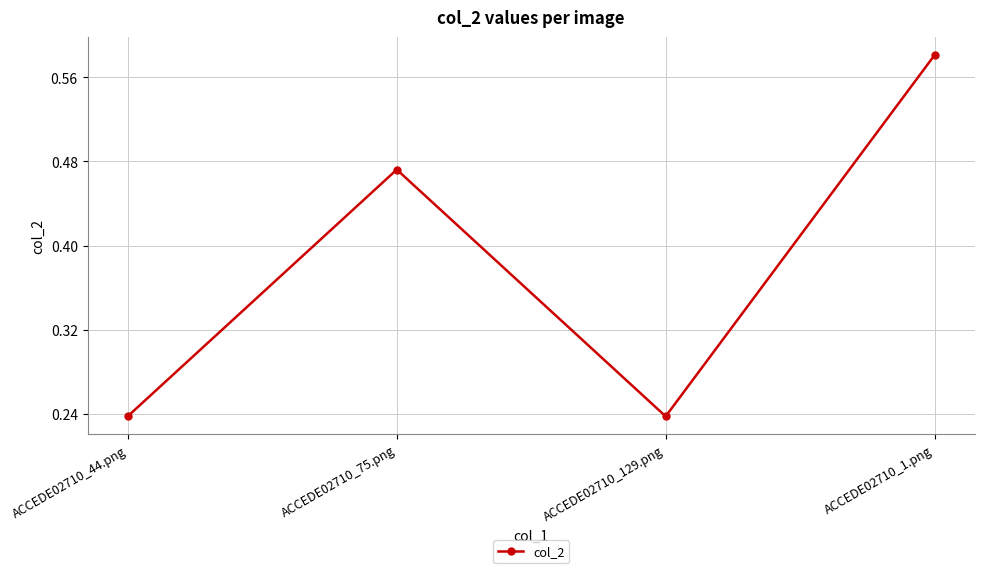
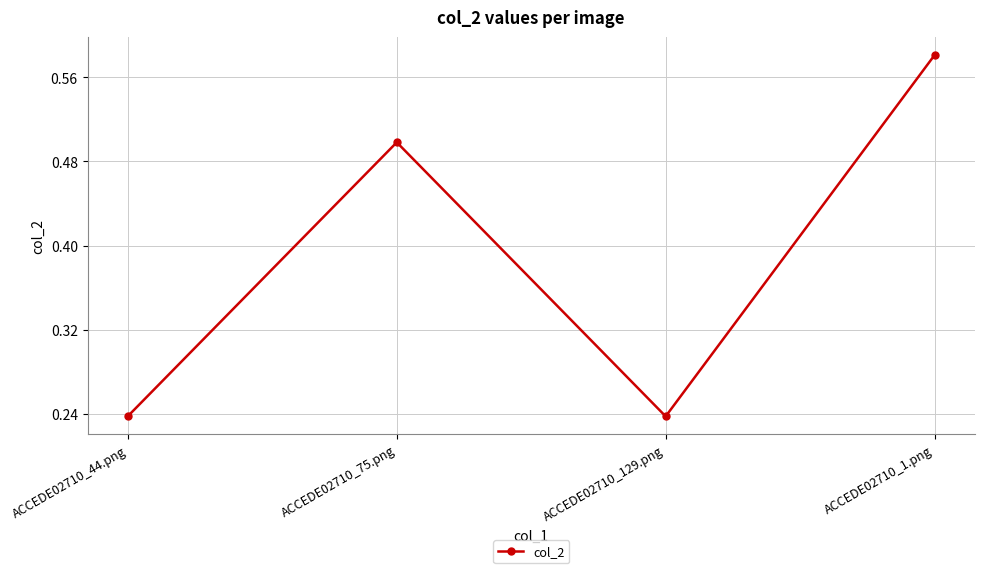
  {
    "ACCEDE02710_44.png": 0.238,
-   "ACCEDE02710_75.png": 0.472,
+   "ACCEDE02710_75.png": 0.498,
    "ACCEDE02710_129.png": 0.238,
    "ACCEDE02710_1.png": 0.581
  }
